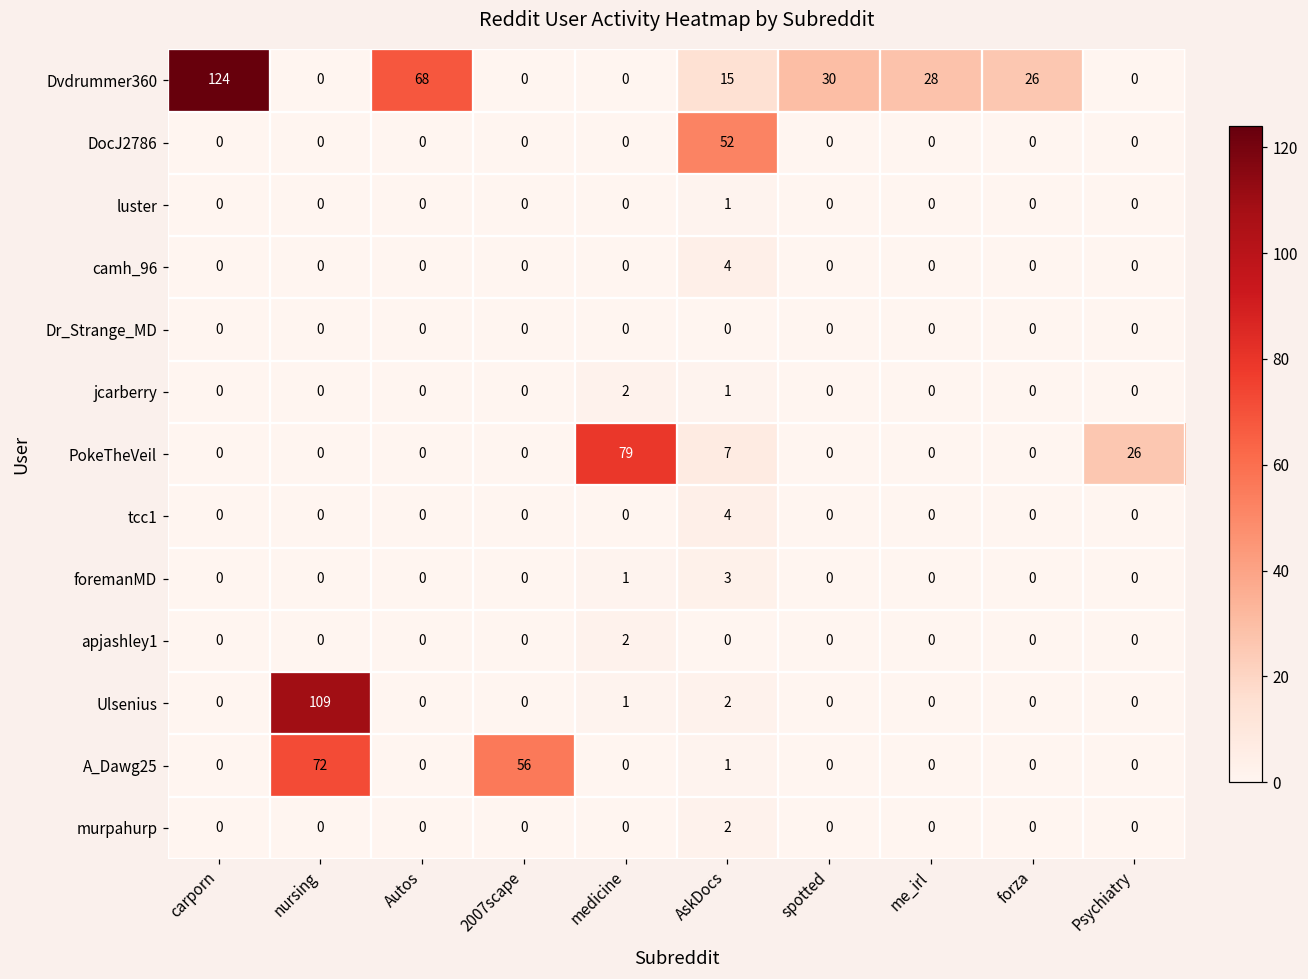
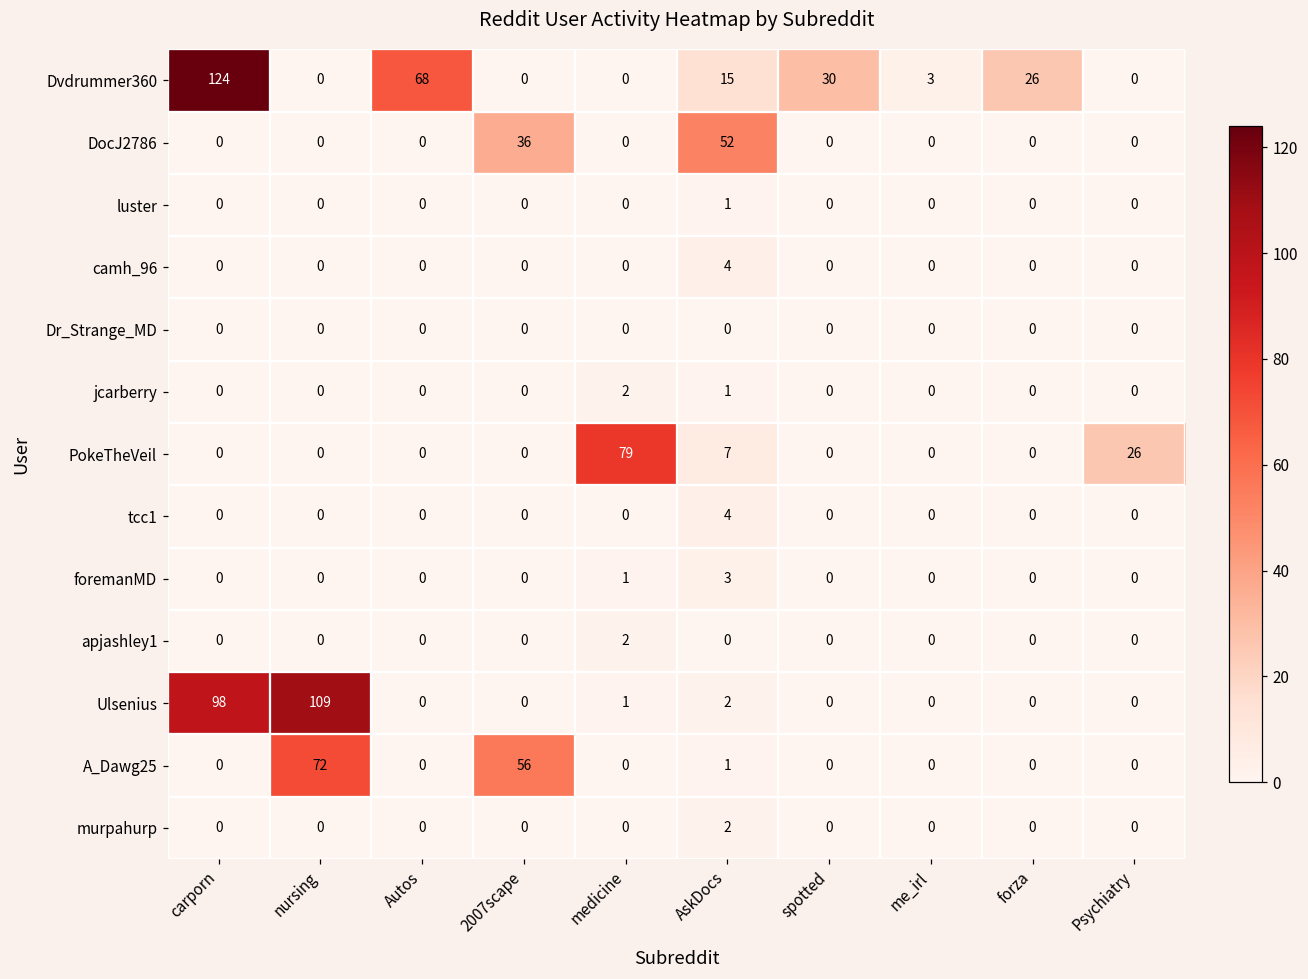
  {
    "Dvdrummer360": {
      "carporn": 124,
      "nursing": 0,
      "Autos": 68,
      "2007scape": 0,
      "medicine": 0,
      "AskDocs": 15,
      "spotted": 30,
-     "me_irl": 28,
+     "me_irl": 3,
      "forza": 26,
      "Psychiatry": 0
    },
    "DocJ2786": {
      "carporn": 0,
      "nursing": 0,
      "Autos": 0,
-     "2007scape": 0,
+     "2007scape": 36,
      "medicine": 0,
      "AskDocs": 52,
      "spotted": 0,
      "me_irl": 0,
      "forza": 0,
      "Psychiatry": 0
    },
    "luster": {
      "carporn": 0,
      "nursing": 0,
      "Autos": 0,
      "2007scape": 0,
      "medicine": 0,
      "AskDocs": 1,
      "spotted": 0,
      "me_irl": 0,
      "forza": 0,
      "Psychiatry": 0
    },
    "camh_96": {
      "carporn": 0,
      "nursing": 0,
      "Autos": 0,
      "2007scape": 0,
      "medicine": 0,
      "AskDocs": 4,
      "spotted": 0,
      "me_irl": 0,
      "forza": 0,
      "Psychiatry": 0
    },
    "Dr_Strange_MD": {
      "carporn": 0,
      "nursing": 0,
      "Autos": 0,
      "2007scape": 0,
      "medicine": 0,
      "AskDocs": 0,
      "spotted": 0,
      "me_irl": 0,
      "forza": 0,
      "Psychiatry": 0
    },
    "jcarberry": {
      "carporn": 0,
      "nursing": 0,
      "Autos": 0,
      "2007scape": 0,
      "medicine": 2,
      "AskDocs": 1,
      "spotted": 0,
      "me_irl": 0,
      "forza": 0,
      "Psychiatry": 0
    },
    "PokeTheVeil": {
      "carporn": 0,
      "nursing": 0,
      "Autos": 0,
      "2007scape": 0,
      "medicine": 79,
      "AskDocs": 7,
      "spotted": 0,
      "me_irl": 0,
      "forza": 0,
      "Psychiatry": 26
    },
    "tcc1": {
      "carporn": 0,
      "nursing": 0,
      "Autos": 0,
      "2007scape": 0,
      "medicine": 0,
      "AskDocs": 4,
      "spotted": 0,
      "me_irl": 0,
      "forza": 0,
      "Psychiatry": 0
    },
    "foremanMD": {
      "carporn": 0,
      "nursing": 0,
      "Autos": 0,
      "2007scape": 0,
      "medicine": 1,
      "AskDocs": 3,
      "spotted": 0,
      "me_irl": 0,
      "forza": 0,
      "Psychiatry": 0
    },
    "apjashley1": {
      "carporn": 0,
      "nursing": 0,
      "Autos": 0,
      "2007scape": 0,
      "medicine": 2,
      "AskDocs": 0,
      "spotted": 0,
      "me_irl": 0,
      "forza": 0,
      "Psychiatry": 0
    },
    "Ulsenius": {
-     "carporn": 0,
+     "carporn": 98,
      "nursing": 109,
      "Autos": 0,
      "2007scape": 0,
      "medicine": 1,
      "AskDocs": 2,
      "spotted": 0,
      "me_irl": 0,
      "forza": 0,
      "Psychiatry": 0
    },
    "A_Dawg25": {
      "carporn": 0,
      "nursing": 72,
      "Autos": 0,
      "2007scape": 56,
      "medicine": 0,
      "AskDocs": 1,
      "spotted": 0,
      "me_irl": 0,
      "forza": 0,
      "Psychiatry": 0
    },
    "murpahurp": {
      "carporn": 0,
      "nursing": 0,
      "Autos": 0,
      "2007scape": 0,
      "medicine": 0,
      "AskDocs": 2,
      "spotted": 0,
      "me_irl": 0,
      "forza": 0,
      "Psychiatry": 0
    }
  }
